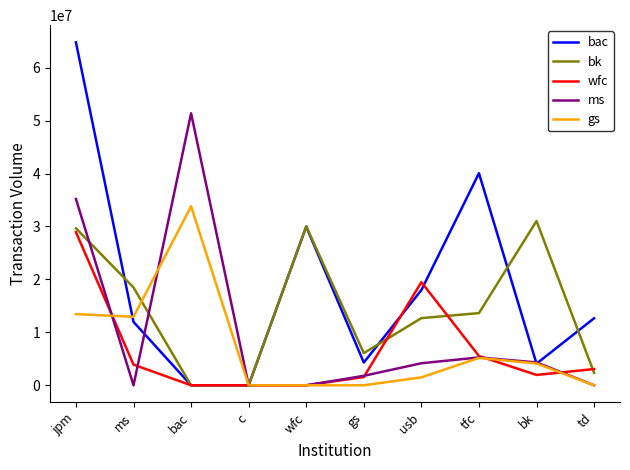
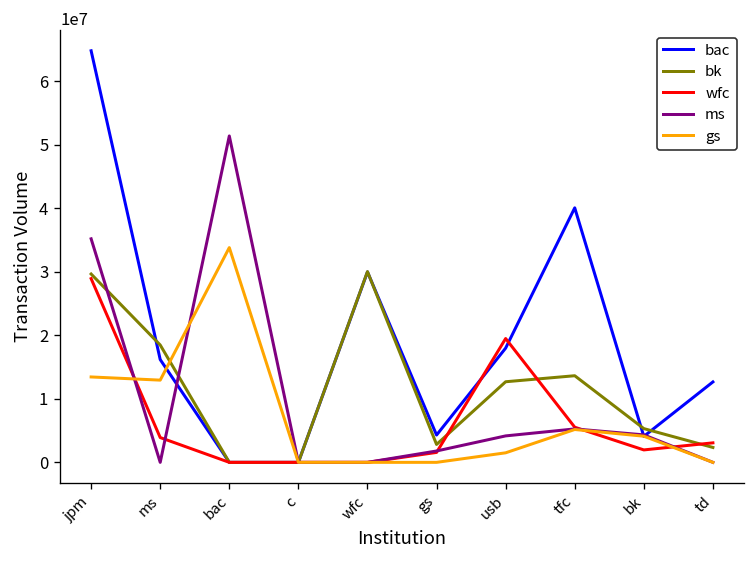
  {
    "bac": {
      "jpm": 65000000,
-     "ms": 12000000,
+     "ms": 16000000,
      "gs": 4000000,
      "usb": 18000000,
      "tfc": 40000000,
      "td": 13000000
    },
    "bk": {
      "jpm": 30000000,
      "ms": 18000000,
-     "gs": 6000000,
+     "gs": 3000000,
      "usb": 13000000,
      "tfc": 14000000,
-     "bk": 31000000,
+     "bk": 5000000,
      "td": 2000000
    },
    "wfc": {
      "jpm": 29000000,
      "ms": 4000000,
      "usb": 19000000,
      "bk": 2000000,
      "td": 3000000
    },
    "ms": {
      "jpm": 35000000,
      "ms": 0,
      "bac": 51000000,
      "usb": 4000000
    },
    "gs": {
      "jpm": 13000000,
      "ms": 13000000,
      "bac": 34000000,
      "gs": 0,
      "usb": 2000000
    }
  }
